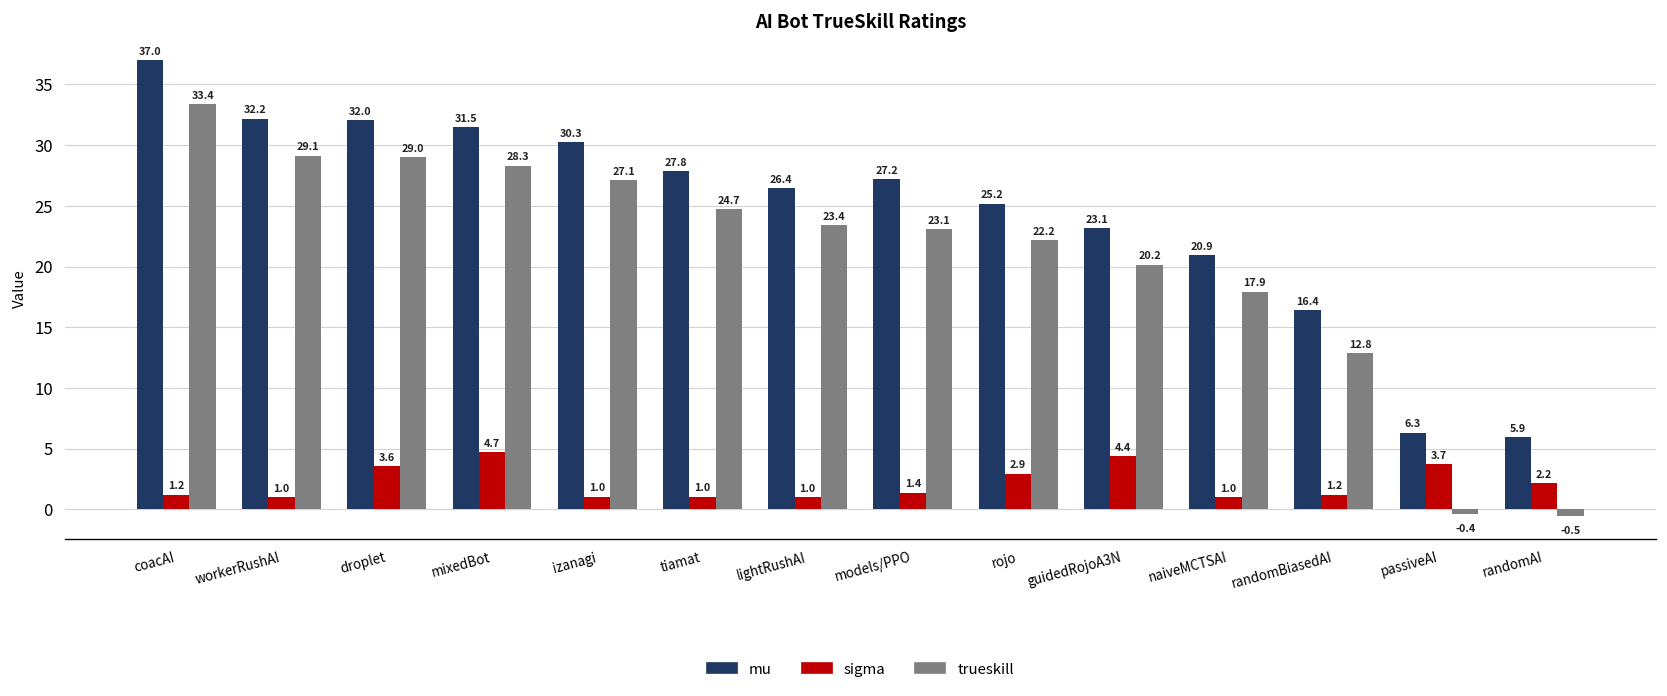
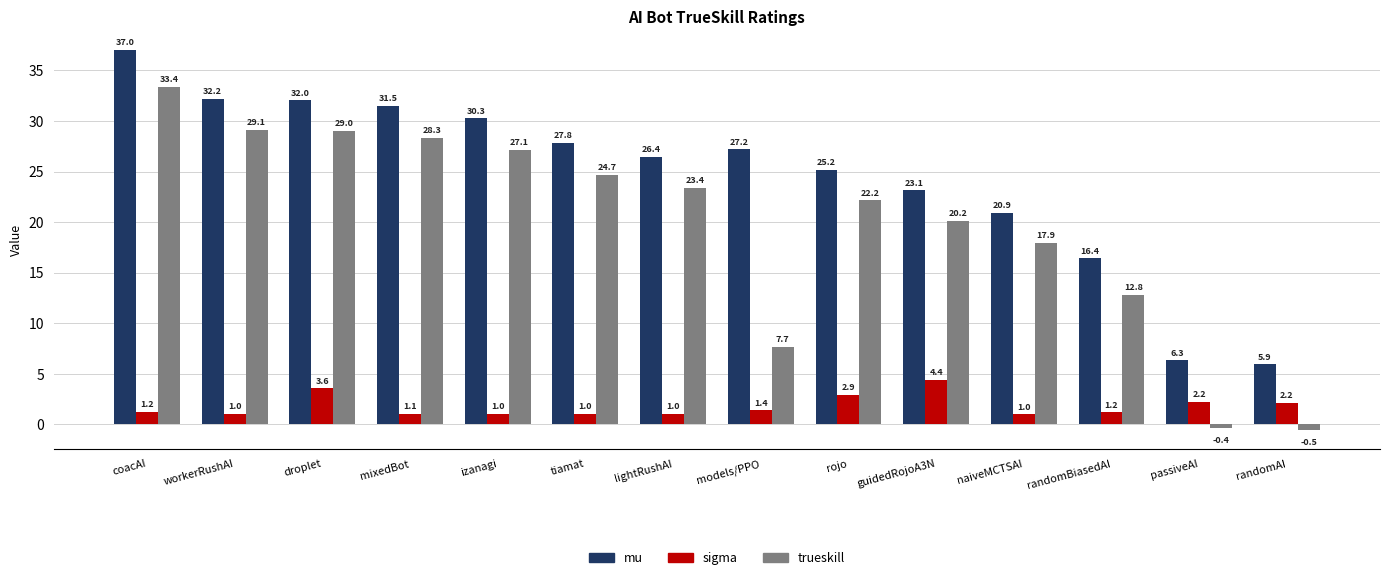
  {
    "mu": {
      "coacAI": 37.0,
      "workerRushAI": 32.2,
      "droplet": 32.0,
      "mixedBot": 31.5,
      "izanagi": 30.3,
      "tiamat": 27.8,
      "lightRushAI": 26.4,
      "models/PPO": 27.2,
      "rojo": 25.2,
      "guidedRojoA3N": 23.1,
      "naiveMCTSAI": 20.9,
      "randomBiasedAI": 16.4,
      "passiveAI": 6.3,
      "randomAI": 5.9
    },
    "sigma": {
      "coacAI": 1.2,
      "workerRushAI": 1.0,
      "droplet": 3.6,
-     "mixedBot": 4.7,
+     "mixedBot": 1.1,
      "izanagi": 1.0,
      "tiamat": 1.0,
      "lightRushAI": 1.0,
      "models/PPO": 1.4,
      "rojo": 2.9,
      "guidedRojoA3N": 4.4,
      "naiveMCTSAI": 1.0,
      "randomBiasedAI": 1.2,
-     "passiveAI": 3.7,
+     "passiveAI": 2.2,
      "randomAI": 2.2
    },
    "trueskill": {
      "coacAI": 33.4,
      "workerRushAI": 29.1,
      "droplet": 29.0,
      "mixedBot": 28.3,
      "izanagi": 27.1,
      "tiamat": 24.7,
      "lightRushAI": 23.4,
-     "models/PPO": 23.1,
+     "models/PPO": 7.7,
      "rojo": 22.2,
      "guidedRojoA3N": 20.2,
      "naiveMCTSAI": 17.9,
      "randomBiasedAI": 12.8,
      "passiveAI": -0.4,
      "randomAI": -0.5
    }
  }
